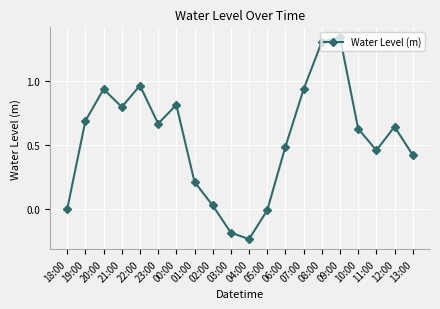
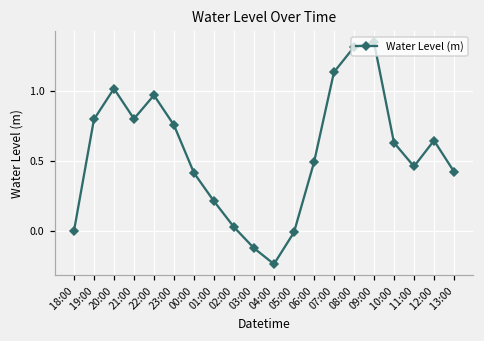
  {
    "18:00": 0.00,
-   "19:00": 0.69,
-   "20:00": 0.94,
+   "19:00": 0.80,
+   "20:00": 1.01,
    "21:00": 0.80,
    "22:00": 0.97,
-   "23:00": 0.67,
-   "00:00": 0.82,
+   "23:00": 0.75,
+   "00:00": 0.41,
    "01:00": 0.21,
    "02:00": 0.03,
-   "03:00": -0.18,
+   "03:00": -0.12,
    "04:00": -0.23,
    "05:00": -0.01,
    "06:00": 0.49,
-   "07:00": 0.94,
+   "07:00": 1.13,
    "10:00": 0.63,
    "11:00": 0.46,
    "12:00": 0.65,
    "13:00": 0.42
  }
